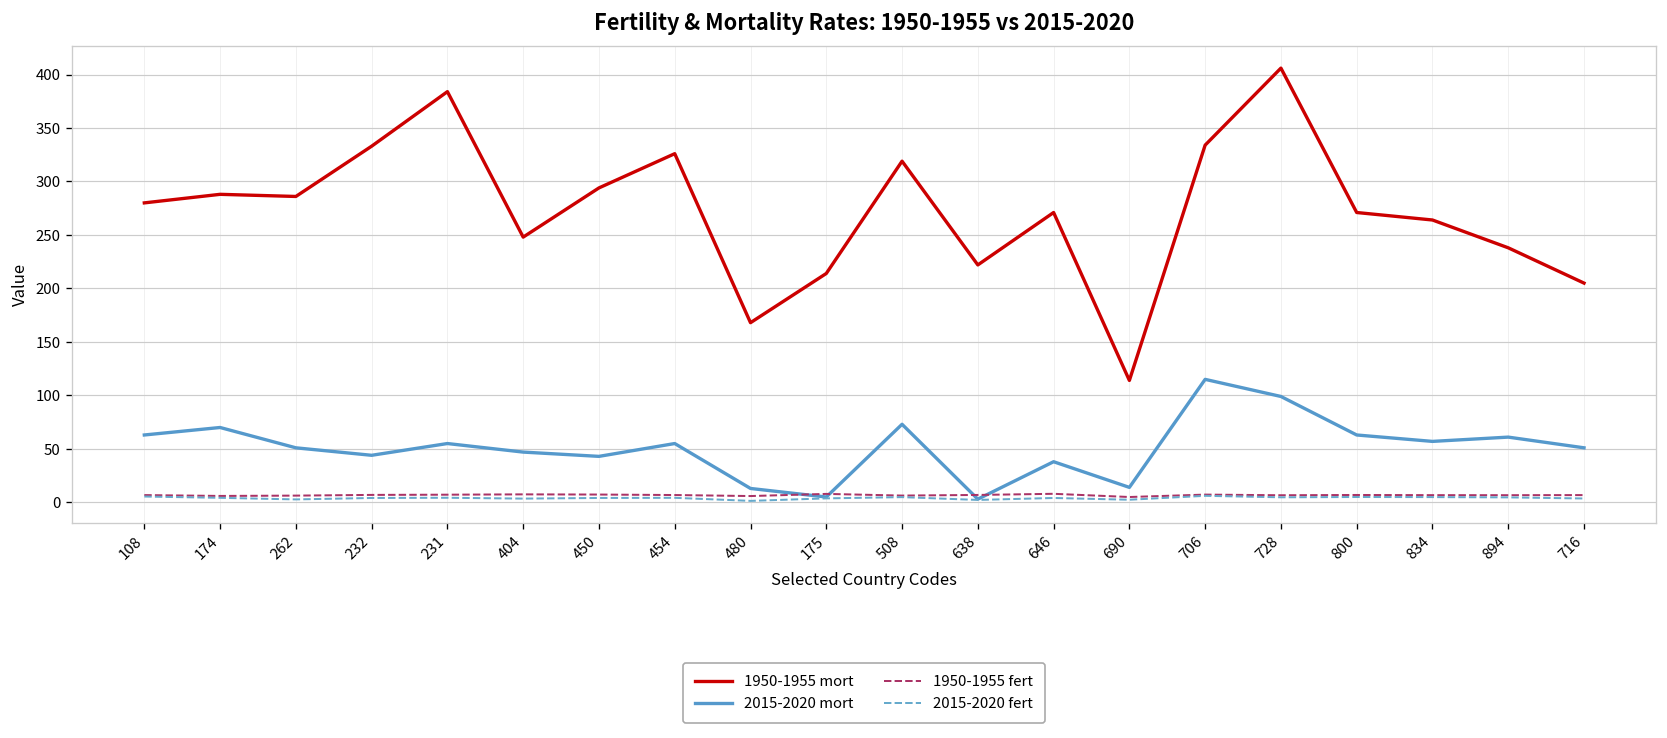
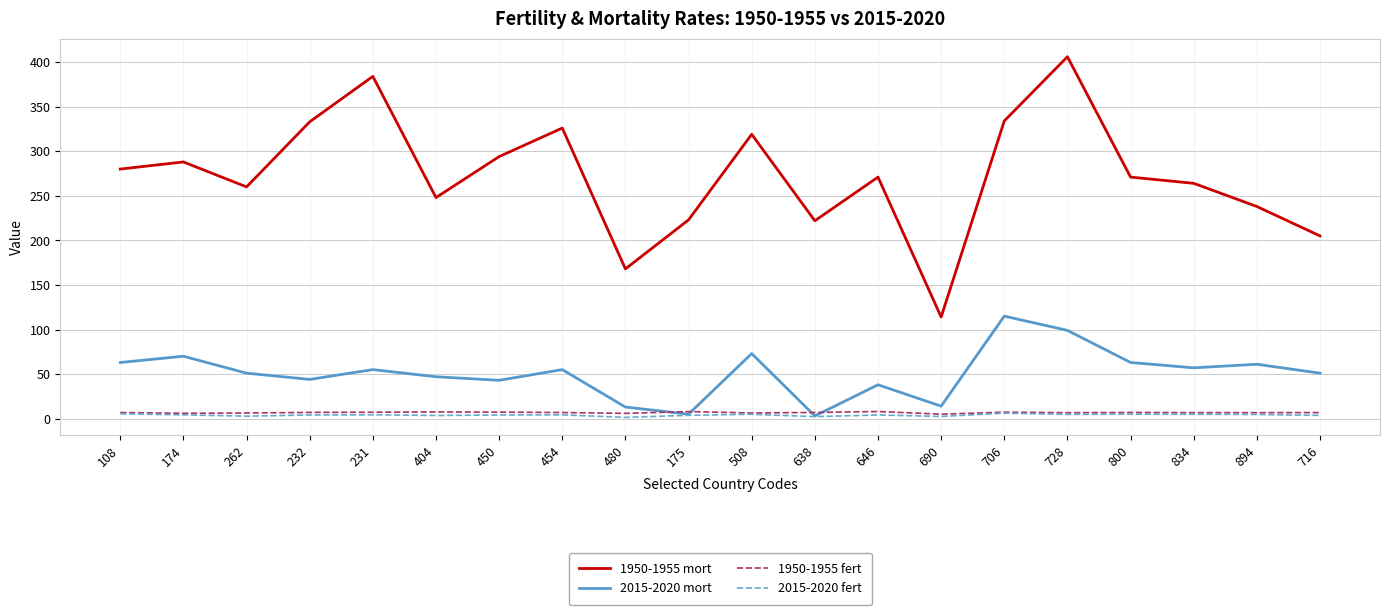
  {
    "1950-1955 mort": {
      "108": 280,
      "174": 290,
-     "262": 290,
+     "262": 260,
      "232": 330,
      "231": 380,
      "404": 250,
      "450": 290,
      "454": 330,
      "480": 170,
-     "175": 210,
+     "175": 220,
      "508": 320,
      "638": 220,
      "646": 270,
      "690": 110,
      "706": 330,
      "728": 410,
      "800": 270,
      "834": 260,
      "894": 240,
      "716": 210
    },
    "1950-1955 fert": {
      "262": 10,
      "231": 10,
      "404": 10,
      "450": 10,
      "480": 10,
      "175": 10,
      "638": 10,
      "646": 10,
      "716": 10
    }
  }
